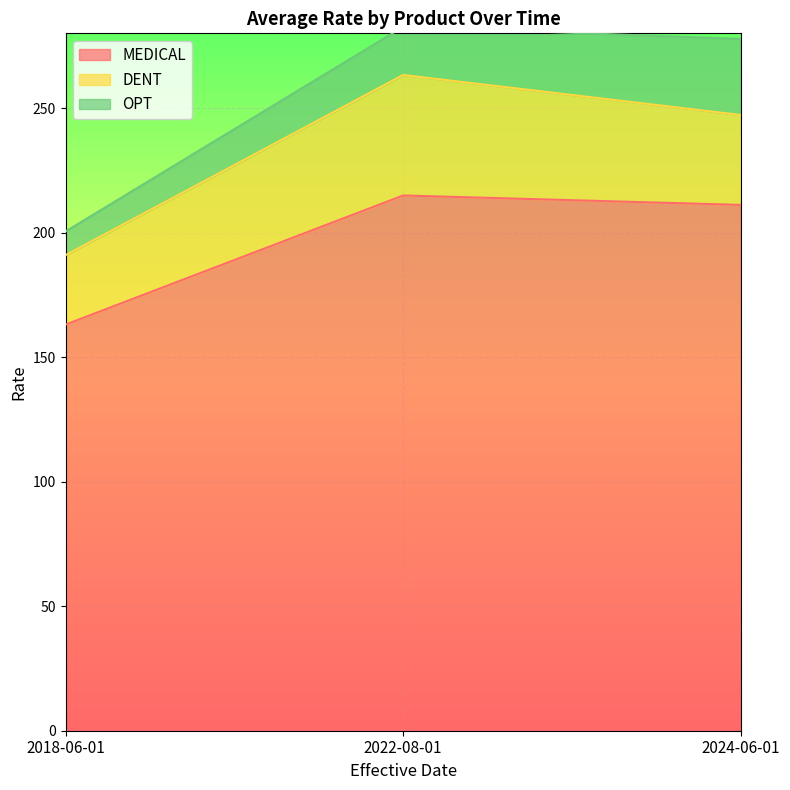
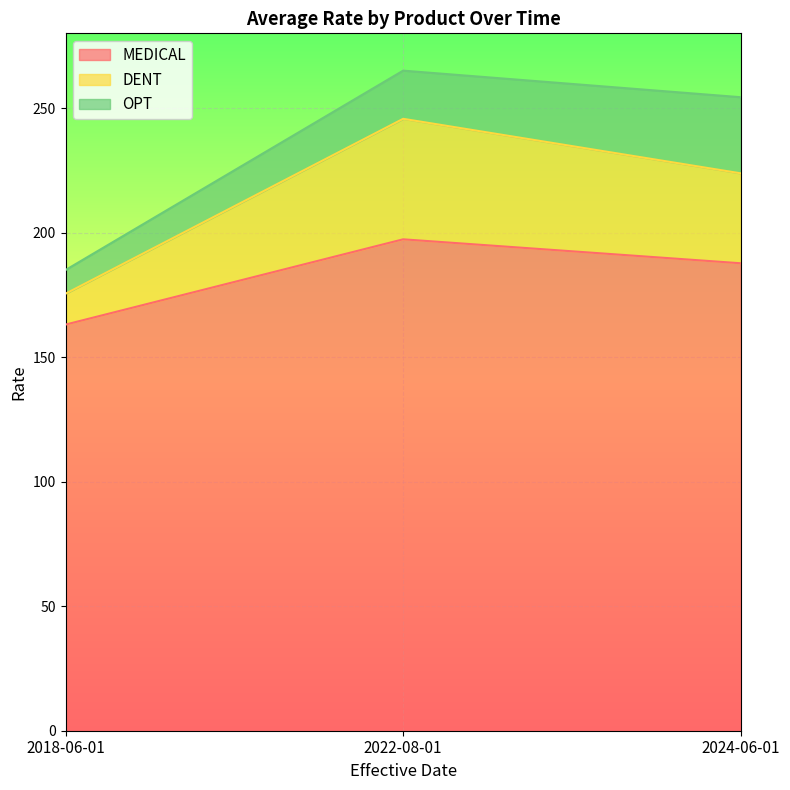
  {
    "MEDICAL": {
      "2018-06-01": 163,
-     "2022-08-01": 215,
-     "2024-06-01": 211
+     "2022-08-01": 197,
+     "2024-06-01": 188
    },
    "DENT": {
-     "2018-06-01": 28,
+     "2018-06-01": 12,
      "2022-08-01": 48,
      "2024-06-01": 36
    },
    "OPT": {
      "2018-06-01": 10,
      "2024-06-01": 31
    }
  }
